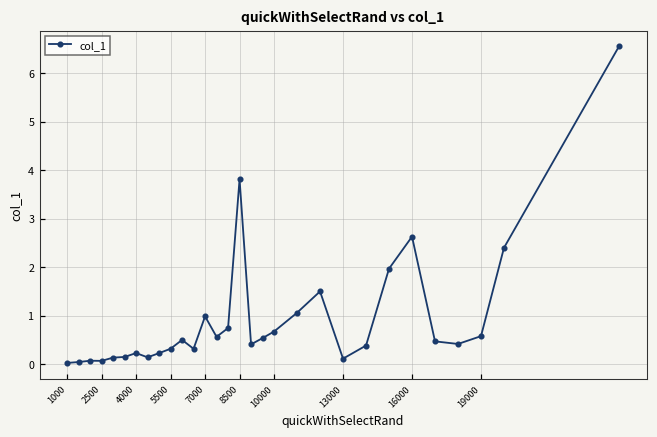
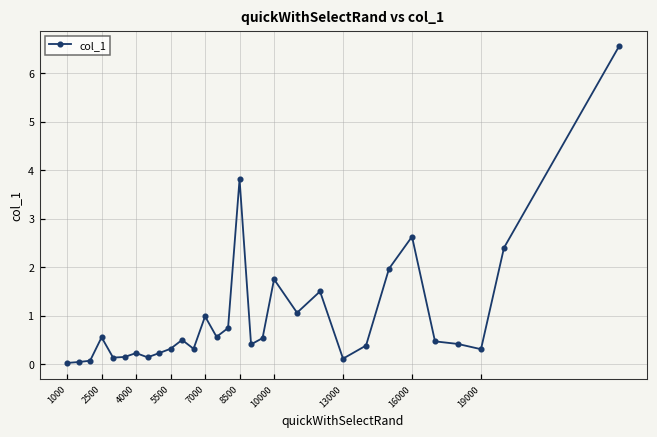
  {
    "1000": 0.0,
-   "2500": 0.1,
+   "2500": 0.6,
    "4000": 0.2,
    "5500": 0.3,
    "7000": 1.0,
    "8500": 3.8,
-   "10000": 0.7,
+   "10000": 1.8,
    "13000": 0.1,
    "16000": 2.6,
-   "19000": 0.6
+   "19000": 0.3
  }
